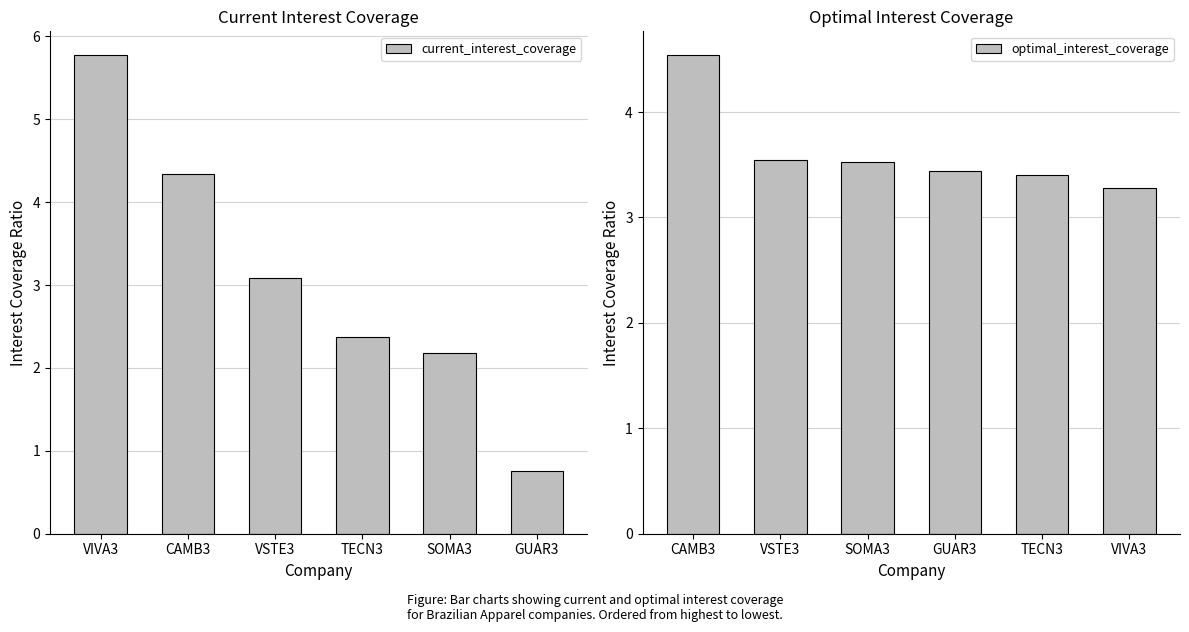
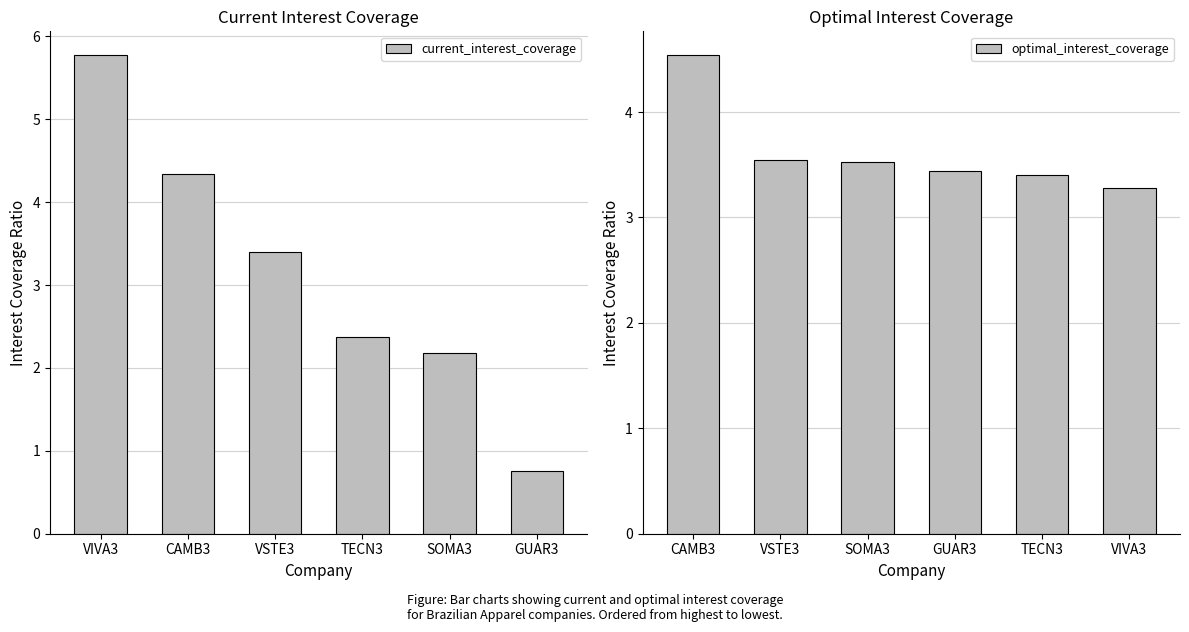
  {
    "Current Interest Coverage": {
      "VIVA3": 5.8,
      "CAMB3": 4.3,
-     "VSTE3": 3.1,
+     "VSTE3": 3.4,
      "TECN3": 2.4,
      "SOMA3": 2.2,
      "GUAR3": 0.8
    },
    "Optimal Interest Coverage": {
      "CAMB3": 4.54,
      "VSTE3": 3.54,
      "SOMA3": 3.53,
      "GUAR3": 3.44,
      "TECN3": 3.40,
      "VIVA3": 3.28
    }
  }
